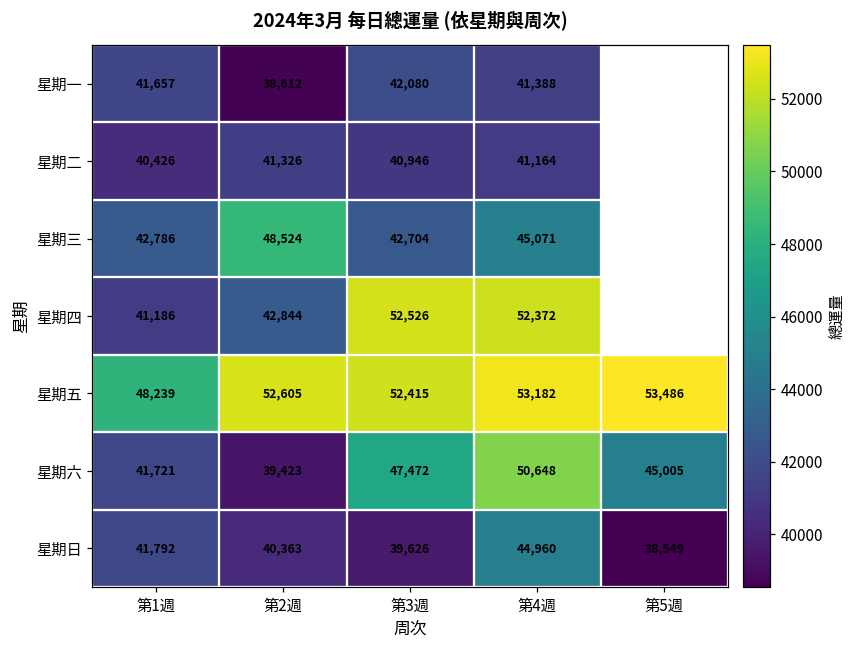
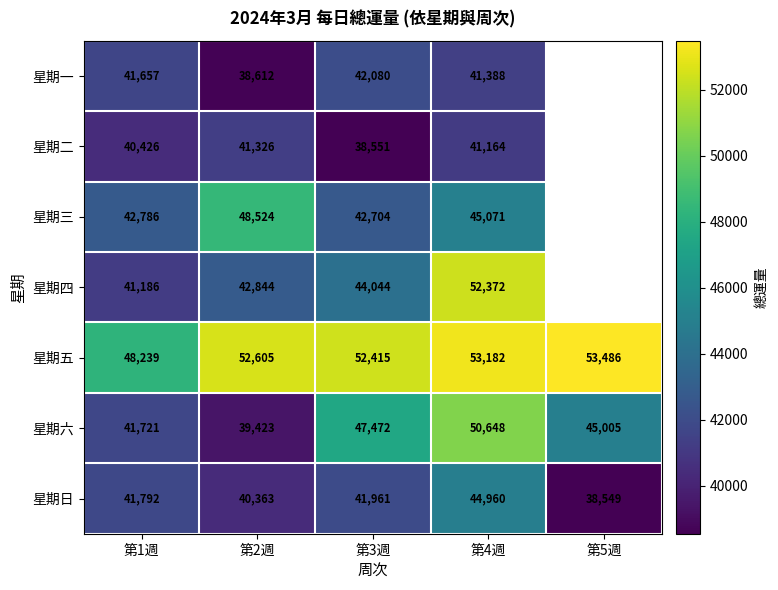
  {
    "星期一": {
      "第1週": "41,657",
      "第2週": "38,612",
      "第3週": "42,080",
      "第4週": "41,388"
    },
    "星期二": {
      "第1週": "40,426",
      "第2週": "41,326",
-     "第3週": "40,946",
+     "第3週": "38,551",
      "第4週": "41,164"
    },
    "星期三": {
      "第1週": "42,786",
      "第2週": "48,524",
      "第3週": "42,704",
      "第4週": "45,071"
    },
    "星期四": {
      "第1週": "41,186",
      "第2週": "42,844",
-     "第3週": "52,526",
+     "第3週": "44,044",
      "第4週": "52,372"
    },
    "星期五": {
      "第1週": "48,239",
      "第2週": "52,605",
      "第3週": "52,415",
      "第4週": "53,182",
      "第5週": "53,486"
    },
    "星期六": {
      "第1週": "41,721",
      "第2週": "39,423",
      "第3週": "47,472",
      "第4週": "50,648",
      "第5週": "45,005"
    },
    "星期日": {
      "第1週": "41,792",
      "第2週": "40,363",
-     "第3週": "39,626",
+     "第3週": "41,961",
      "第4週": "44,960",
      "第5週": "38,549"
    }
  }
